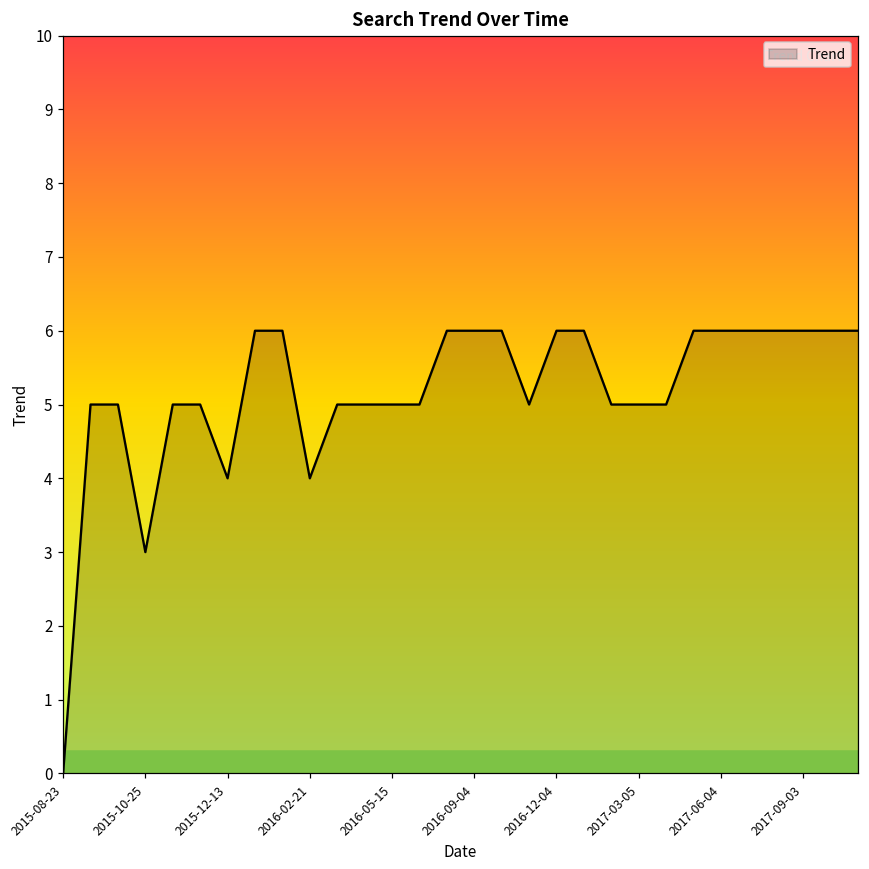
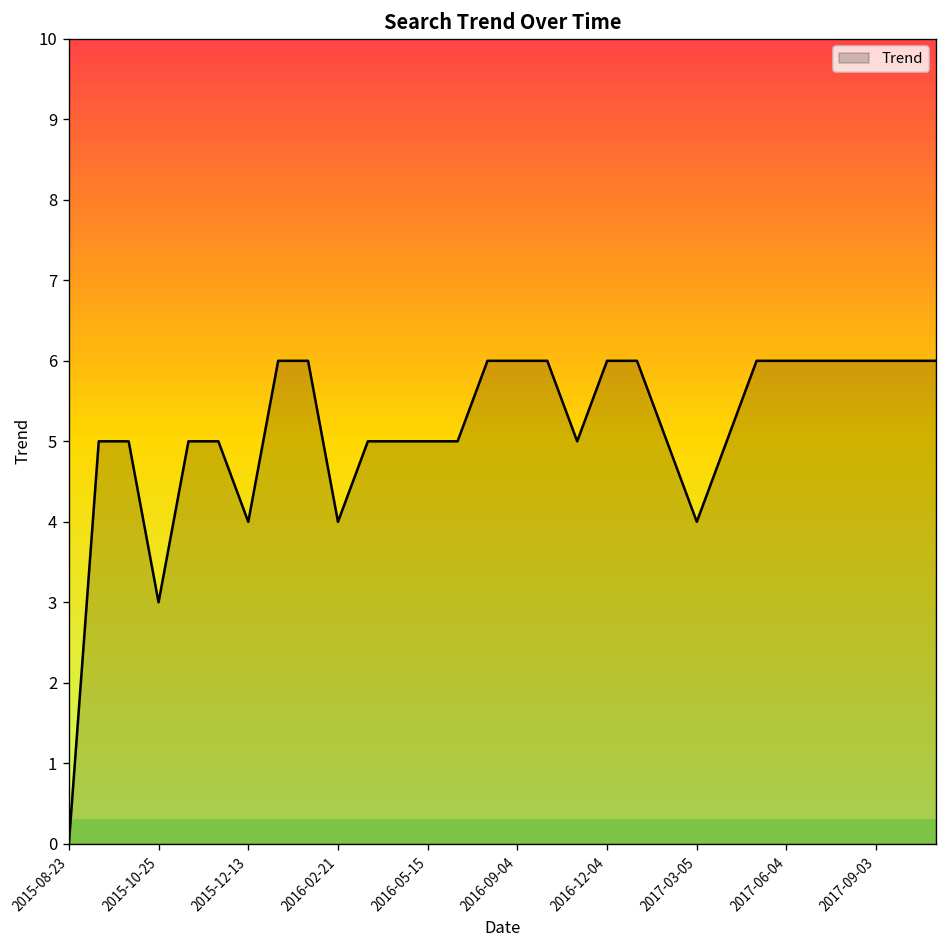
  {
    "2015-10-25": 3,
    "2015-12-13": 4,
    "2016-02-21": 4,
    "2016-05-15": 5,
    "2016-09-04": 6,
    "2016-12-04": 6,
-   "2017-03-05": 5,
+   "2017-03-05": 4,
    "2017-06-04": 6,
    "2017-09-03": 6
  }
